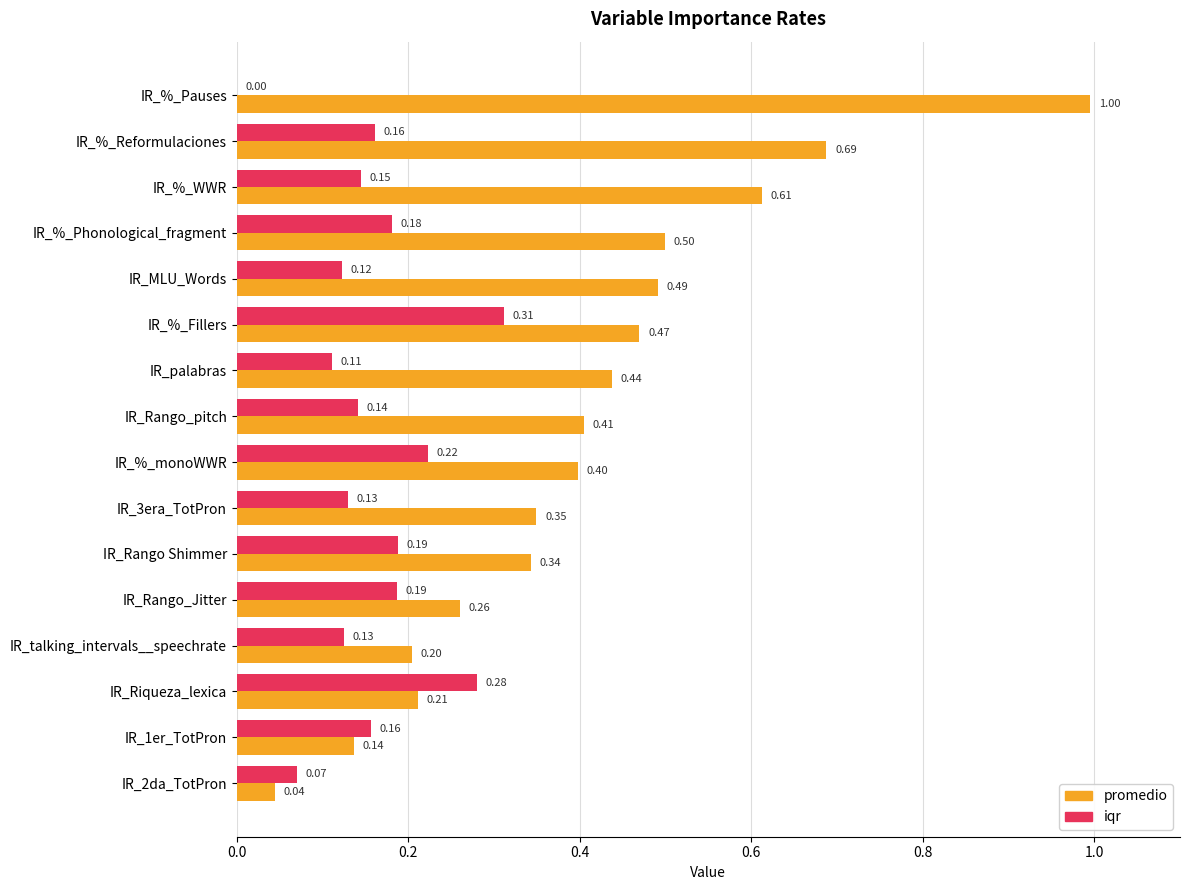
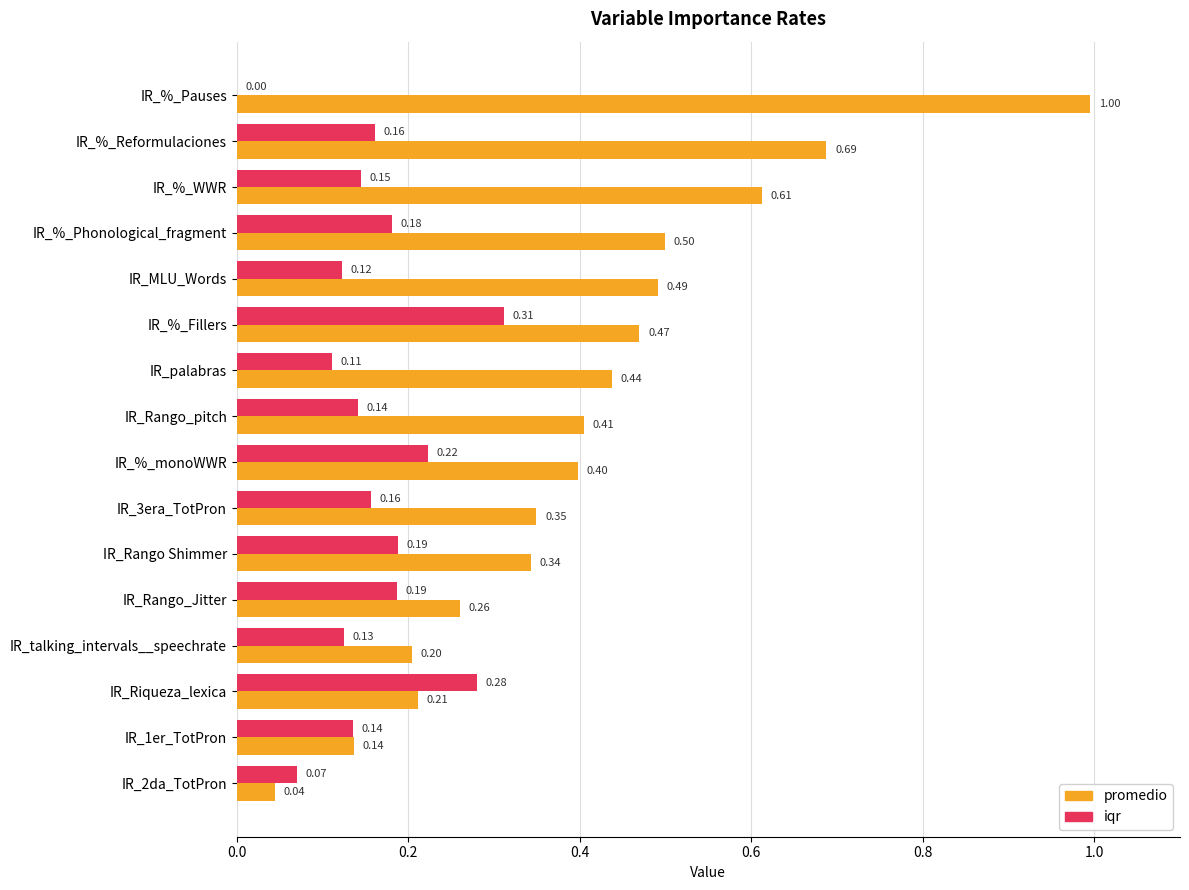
  {
    "promedio": {
      "IR_%_Pauses": 1.00,
      "IR_%_Reformulaciones": 0.69,
      "IR_%_WWR": 0.61,
      "IR_%_Phonological_fragment": 0.50,
      "IR_MLU_Words": 0.49,
      "IR_%_Fillers": 0.47,
      "IR_palabras": 0.44,
      "IR_Rango_pitch": 0.41,
      "IR_%_monoWWR": 0.40,
      "IR_3era_TotPron": 0.35,
      "IR_Rango Shimmer": 0.34,
      "IR_Rango_Jitter": 0.26,
      "IR_talking_intervals__speechrate": 0.20,
      "IR_Riqueza_lexica": 0.21,
      "IR_1er_TotPron": 0.14,
      "IR_2da_TotPron": 0.04
    },
    "iqr": {
      "IR_%_Pauses": 0.00,
      "IR_%_Reformulaciones": 0.16,
      "IR_%_WWR": 0.15,
      "IR_%_Phonological_fragment": 0.18,
      "IR_MLU_Words": 0.12,
      "IR_%_Fillers": 0.31,
      "IR_palabras": 0.11,
      "IR_Rango_pitch": 0.14,
      "IR_%_monoWWR": 0.22,
-     "IR_3era_TotPron": 0.13,
+     "IR_3era_TotPron": 0.16,
      "IR_Rango Shimmer": 0.19,
      "IR_Rango_Jitter": 0.19,
      "IR_talking_intervals__speechrate": 0.13,
      "IR_Riqueza_lexica": 0.28,
-     "IR_1er_TotPron": 0.16,
+     "IR_1er_TotPron": 0.14,
      "IR_2da_TotPron": 0.07
    }
  }
